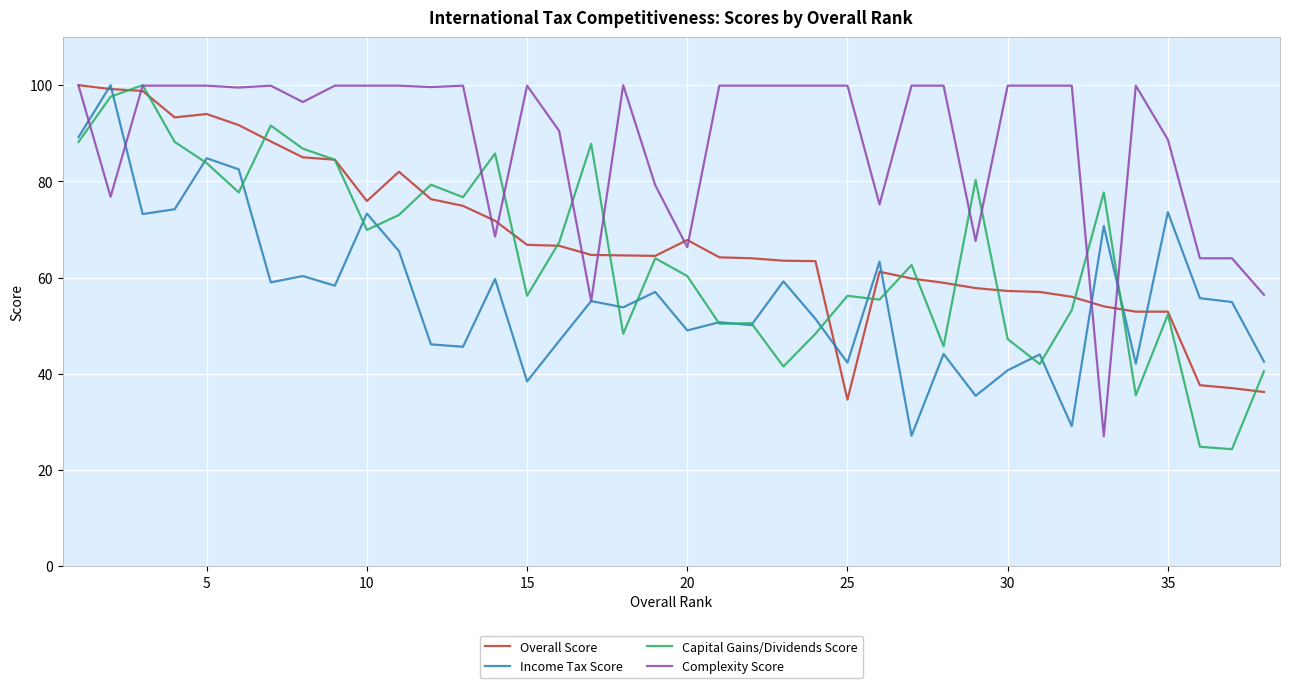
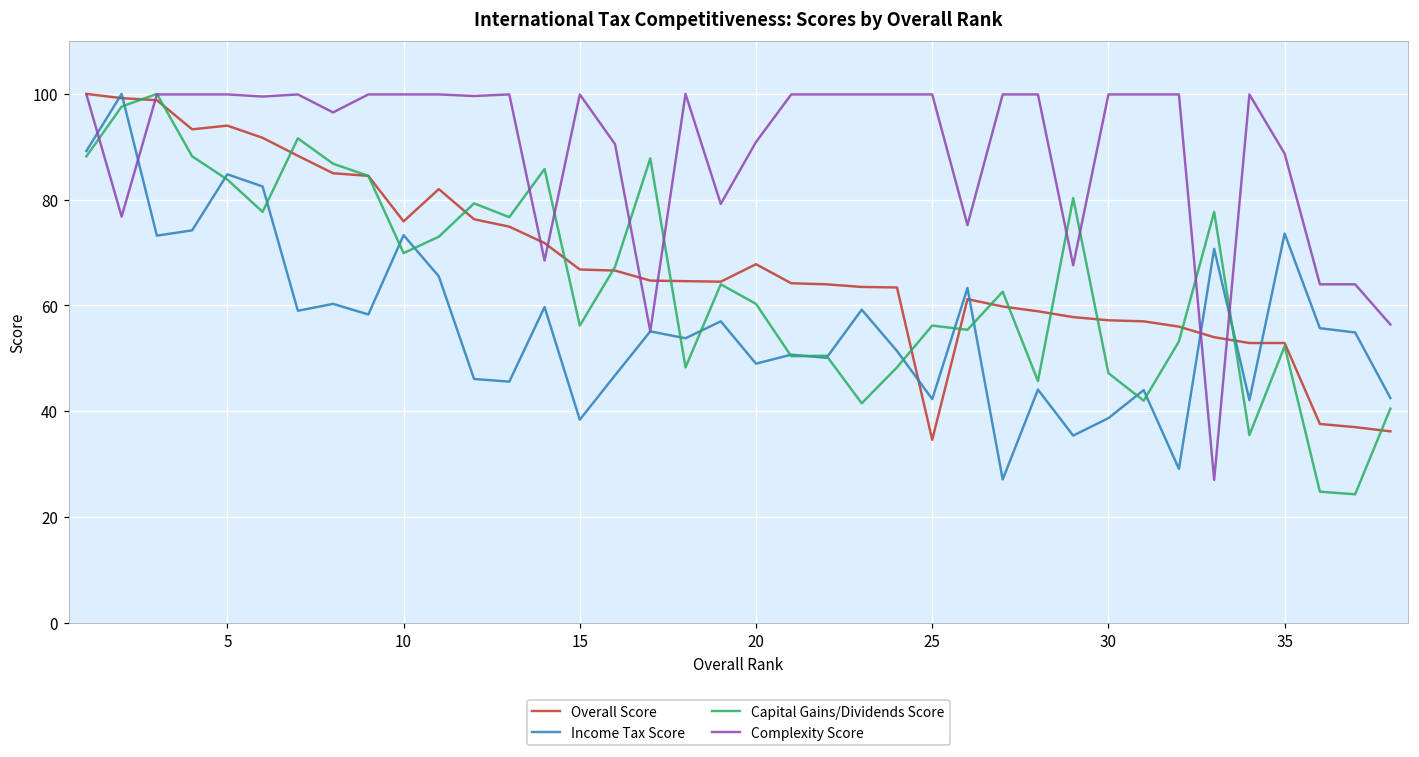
  {
    "Overall Score": {
      "5": 94,
      "10": 76,
      "15": 67,
      "20": 68,
      "25": 35,
      "30": 57,
      "35": 53
    },
    "Income Tax Score": {
      "5": 85,
      "10": 73,
      "15": 38,
      "20": 49,
      "25": 42,
-     "30": 41,
+     "30": 39,
      "35": 74
    },
    "Capital Gains/Dividends Score": {
      "5": 84,
      "10": 70,
      "15": 56,
      "20": 60,
      "25": 56,
      "30": 47,
      "35": 52
    },
    "Complexity Score": {
      "5": 100,
      "10": 100,
      "15": 100,
-     "20": 66,
+     "20": 91,
      "25": 100,
      "30": 100,
      "35": 89
    }
  }
